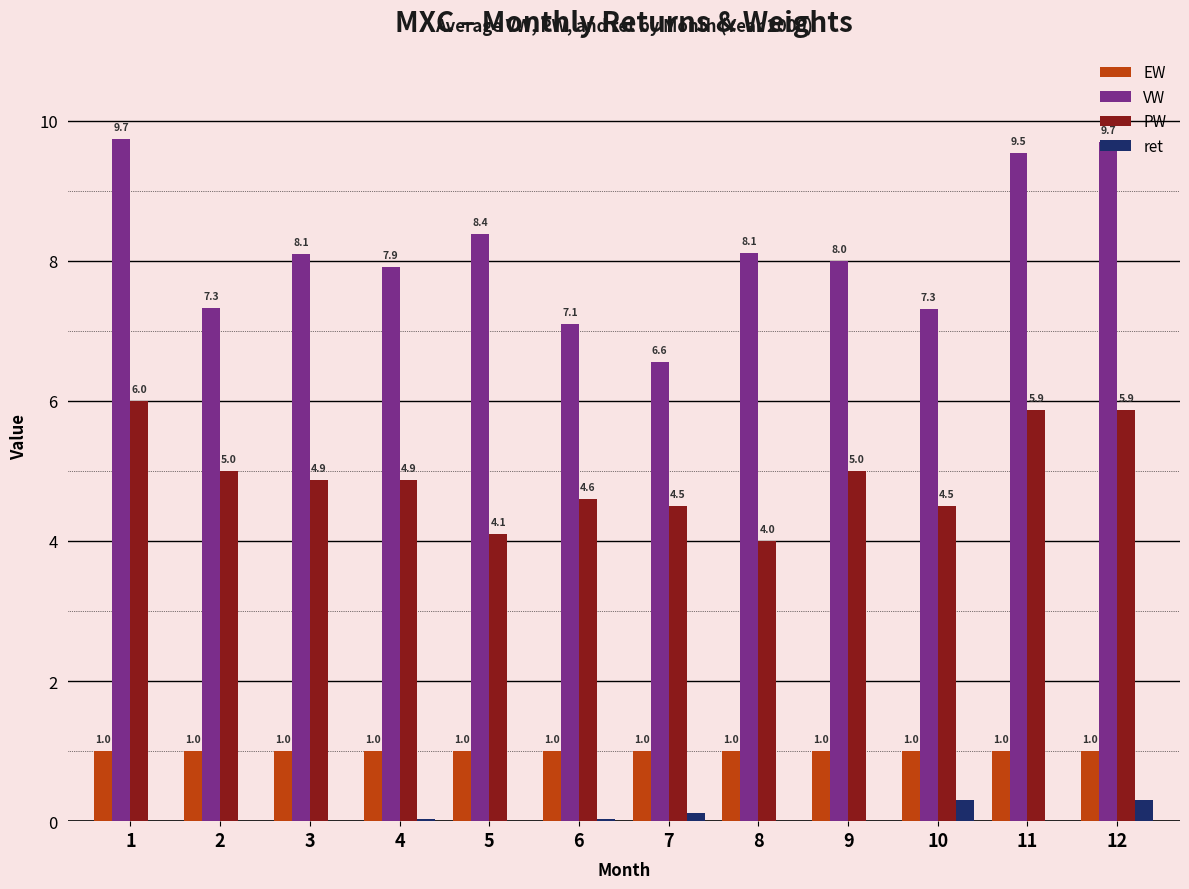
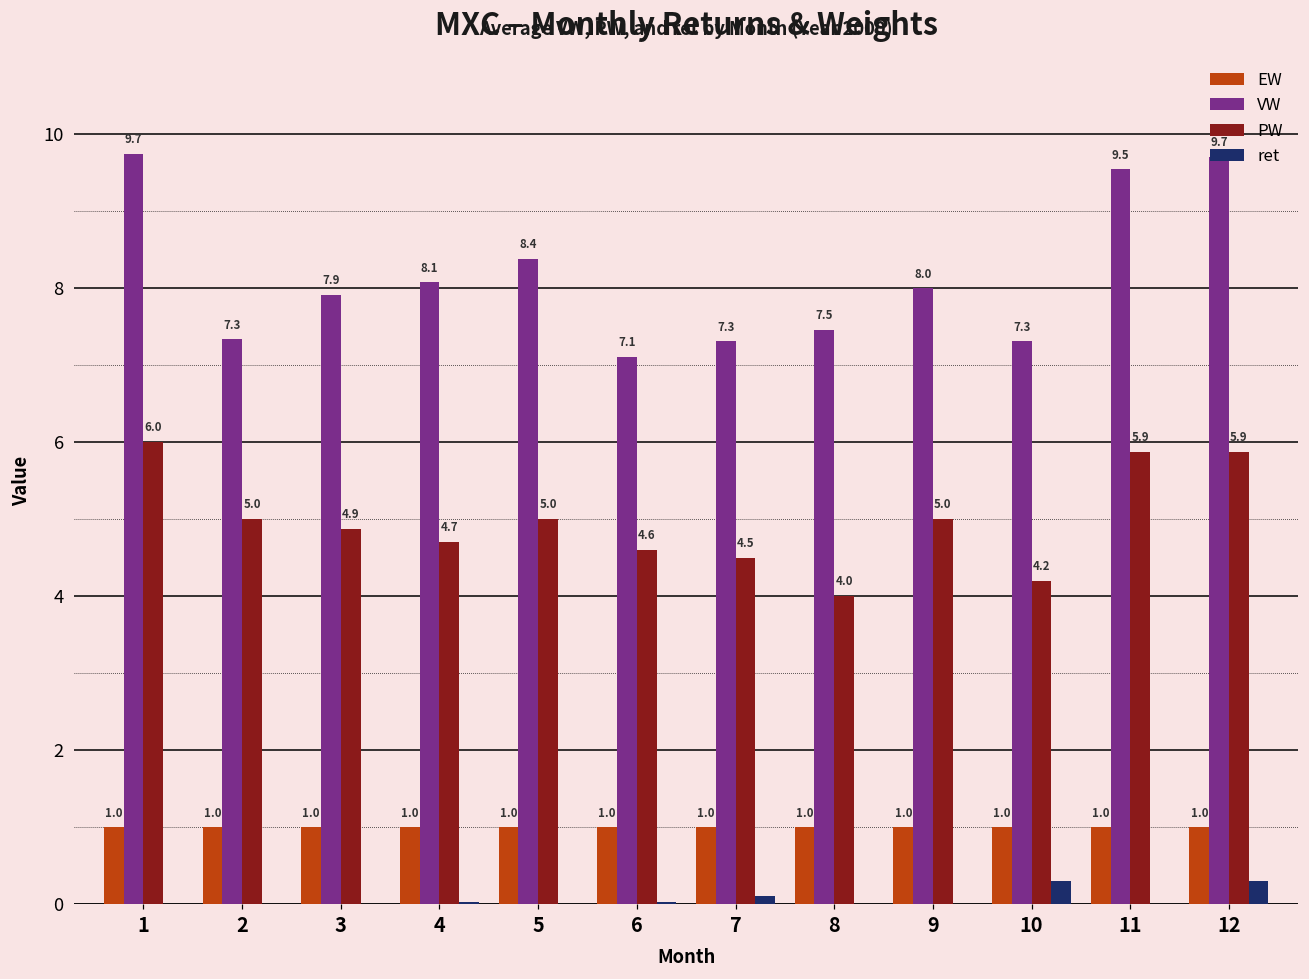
  {
    "EW": {
      "1": 1.0,
      "2": 1.0,
      "3": 1.0,
      "4": 1.0,
      "5": 1.0,
      "6": 1.0,
      "7": 1.0,
      "8": 1.0,
      "9": 1.0,
      "10": 1.0,
      "11": 1.0,
      "12": 1.0
    },
    "VW": {
      "1": 9.7,
      "2": 7.3,
-     "3": 8.1,
-     "4": 7.9,
+     "3": 7.9,
+     "4": 8.1,
      "5": 8.4,
      "6": 7.1,
-     "7": 6.6,
-     "8": 8.1,
+     "7": 7.3,
+     "8": 7.5,
      "9": 8.0,
      "10": 7.3,
      "11": 9.5,
      "12": 9.7
    },
    "PW": {
      "1": 6.0,
      "2": 5.0,
      "3": 4.9,
-     "4": 4.9,
-     "5": 4.1,
+     "4": 4.7,
+     "5": 5.0,
      "6": 4.6,
      "7": 4.5,
      "8": 4.0,
      "9": 5.0,
-     "10": 4.5,
+     "10": 4.2,
      "11": 5.9,
      "12": 5.9
    },
    "ret": {
      "3": 0.0,
      "7": 0.1,
      "8": 0.0,
      "10": 0.3,
      "11": 0.0,
      "12": 0.3
    }
  }
